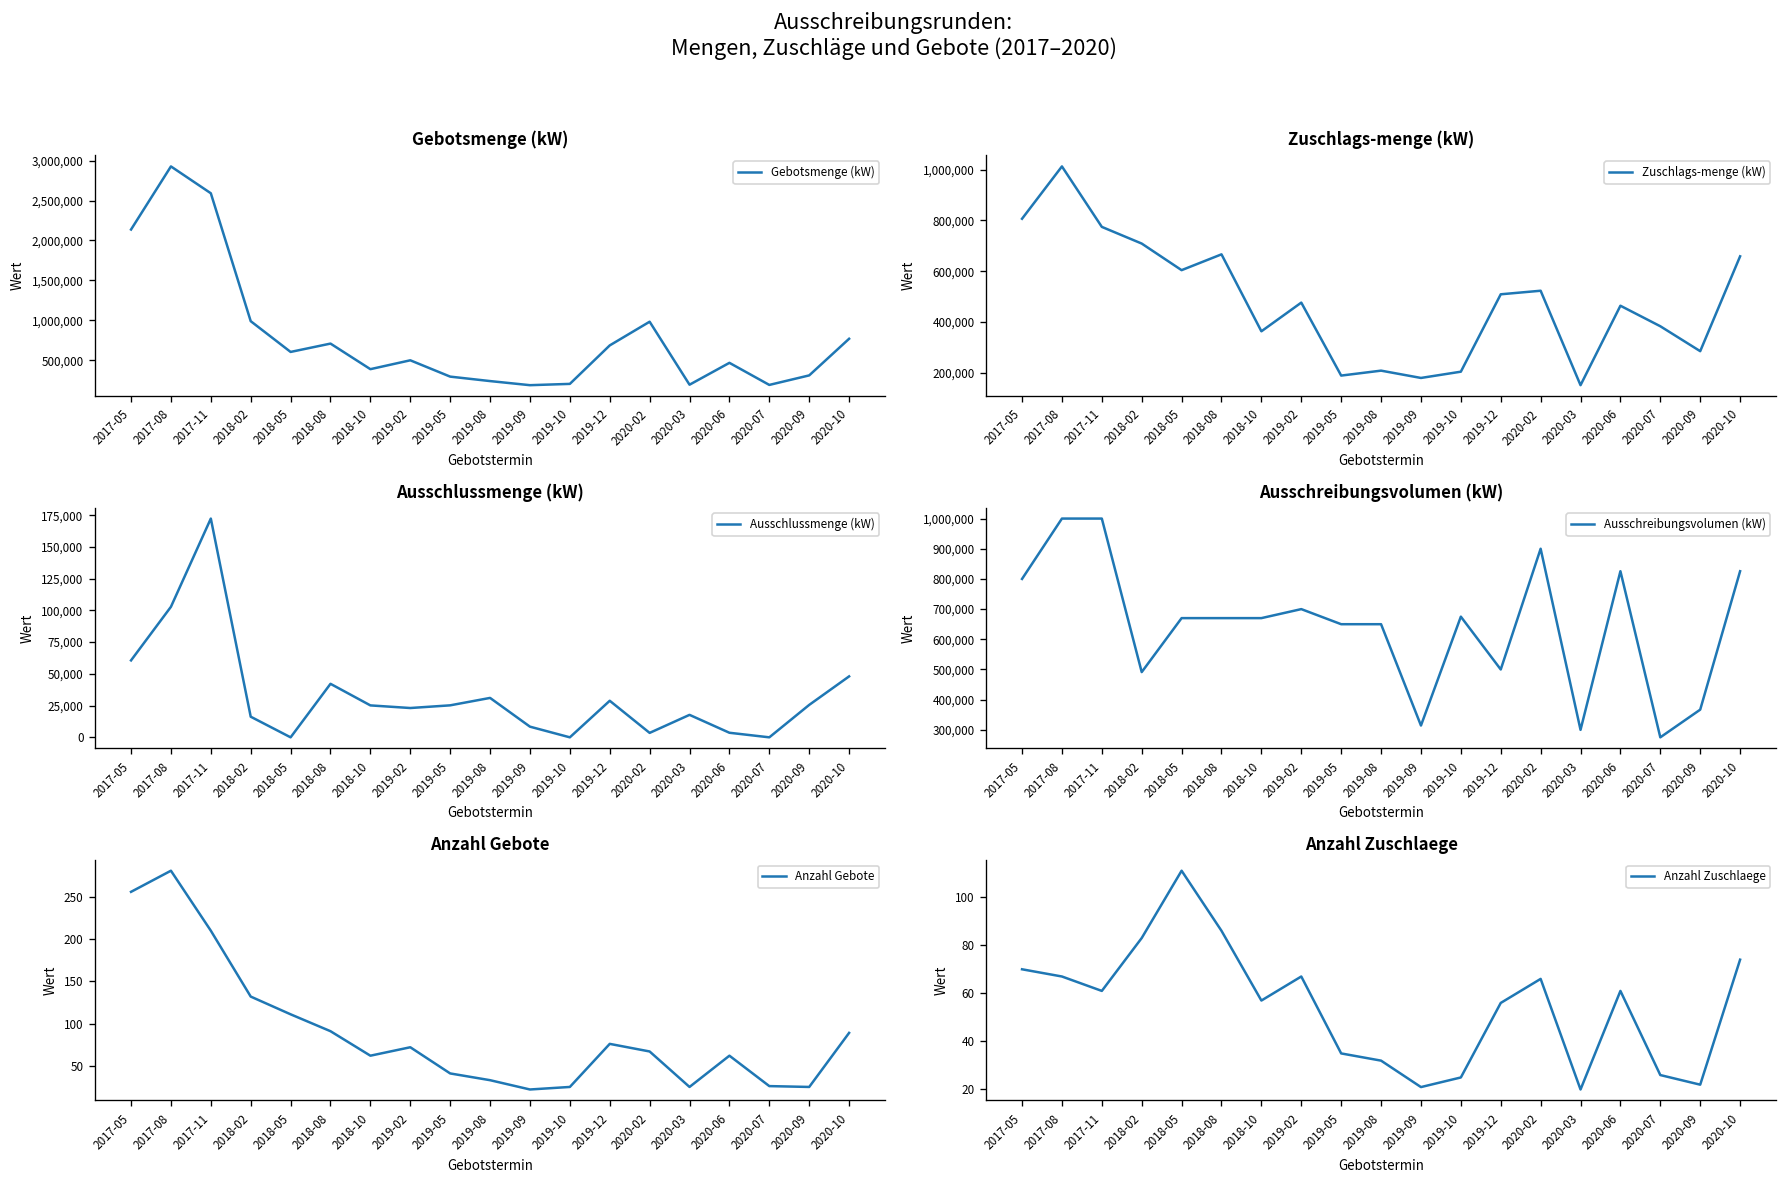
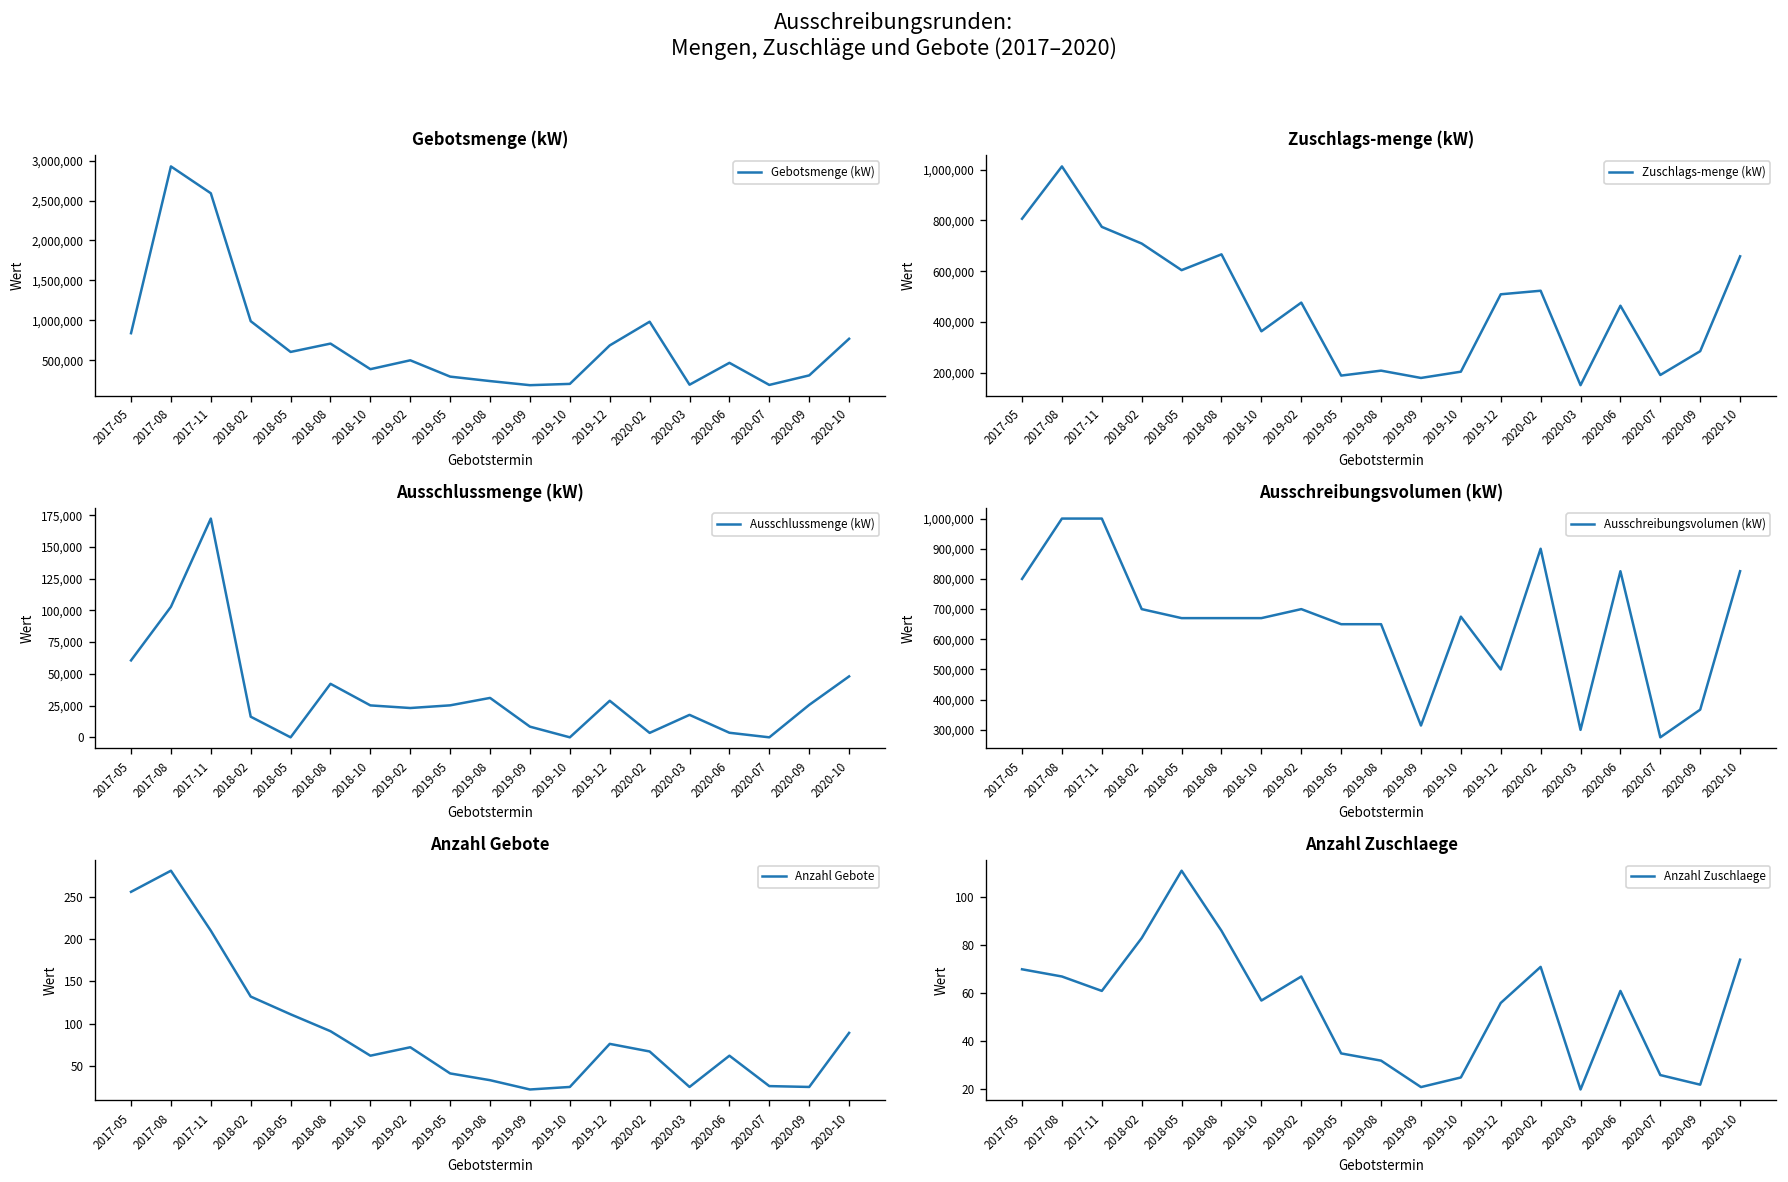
  {
    "Gebotsmenge (kW)": {
-     "2017-05": "2,100,000",
+     "2017-05": "800,000",
      "2017-08": "2,900,000",
      "2017-11": "2,600,000",
      "2018-02": "1,000,000",
      "2018-05": "600,000",
      "2018-08": "700,000",
      "2018-10": "400,000",
      "2019-02": "500,000",
      "2019-05": "300,000",
      "2019-08": "200,000",
      "2019-09": "200,000",
      "2019-10": "200,000",
      "2019-12": "700,000",
      "2020-02": "1,000,000",
      "2020-03": "200,000",
      "2020-06": "500,000",
      "2020-07": "200,000",
      "2020-09": "300,000",
      "2020-10": "800,000"
    },
    "Zuschlags-menge (kW)": {
      "2017-05": "810,000",
      "2017-08": "1,010,000",
      "2017-11": "770,000",
      "2018-02": "710,000",
      "2018-05": "600,000",
      "2018-08": "670,000",
      "2018-10": "360,000",
      "2019-02": "480,000",
      "2019-05": "190,000",
      "2019-08": "210,000",
      "2019-09": "180,000",
      "2019-10": "200,000",
      "2019-12": "510,000",
      "2020-02": "520,000",
      "2020-03": "150,000",
      "2020-06": "460,000",
-     "2020-07": "380,000",
+     "2020-07": "190,000",
      "2020-09": "280,000",
      "2020-10": "660,000"
    },
    "Ausschlussmenge (kW)": {
      "2017-05": "61,000",
      "2017-08": "103,000",
      "2017-11": "172,000",
      "2018-02": "16,000",
      "2018-05": "0",
      "2018-08": "42,000",
      "2018-10": "25,000",
      "2019-02": "23,000",
      "2019-05": "25,000",
      "2019-08": "31,000",
      "2019-09": "8,000",
      "2019-10": "0",
      "2019-12": "29,000",
      "2020-02": "4,000",
      "2020-03": "18,000",
      "2020-06": "4,000",
      "2020-07": "0",
      "2020-09": "26,000",
      "2020-10": "48,000"
    },
    "Ausschreibungsvolumen (kW)": {
      "2017-05": "800,000",
      "2017-08": "1,000,000",
      "2017-11": "1,000,000",
-     "2018-02": "490,000",
+     "2018-02": "700,000",
      "2018-05": "670,000",
      "2018-08": "670,000",
      "2018-10": "670,000",
      "2019-02": "700,000",
      "2019-05": "650,000",
      "2019-08": "650,000",
      "2019-09": "310,000",
      "2019-10": "680,000",
      "2019-12": "500,000",
      "2020-02": "900,000",
      "2020-03": "300,000",
      "2020-06": "830,000",
      "2020-07": "280,000",
      "2020-09": "370,000",
      "2020-10": "830,000"
    },
    "Anzahl Gebote": {
      "2017-05": "260",
      "2017-08": "280",
      "2017-11": "210",
      "2018-02": "130",
      "2018-05": "110",
      "2018-08": "90",
      "2018-10": "60",
      "2019-02": "70",
      "2019-05": "40",
      "2019-08": "30",
      "2019-09": "20",
      "2019-10": "30",
      "2019-12": "80",
      "2020-02": "70",
      "2020-03": "30",
      "2020-06": "60",
      "2020-07": "30",
      "2020-09": "30",
      "2020-10": "90"
    },
    "Anzahl Zuschlaege": {
      "2017-05": "70",
      "2017-08": "67",
      "2017-11": "61",
      "2018-02": "83",
      "2018-05": "111",
      "2018-08": "86",
      "2018-10": "57",
      "2019-02": "67",
      "2019-05": "35",
      "2019-08": "32",
      "2019-09": "21",
      "2019-10": "25",
      "2019-12": "56",
-     "2020-02": "66",
+     "2020-02": "71",
      "2020-03": "20",
      "2020-06": "61",
      "2020-07": "26",
      "2020-09": "22",
      "2020-10": "74"
    }
  }
